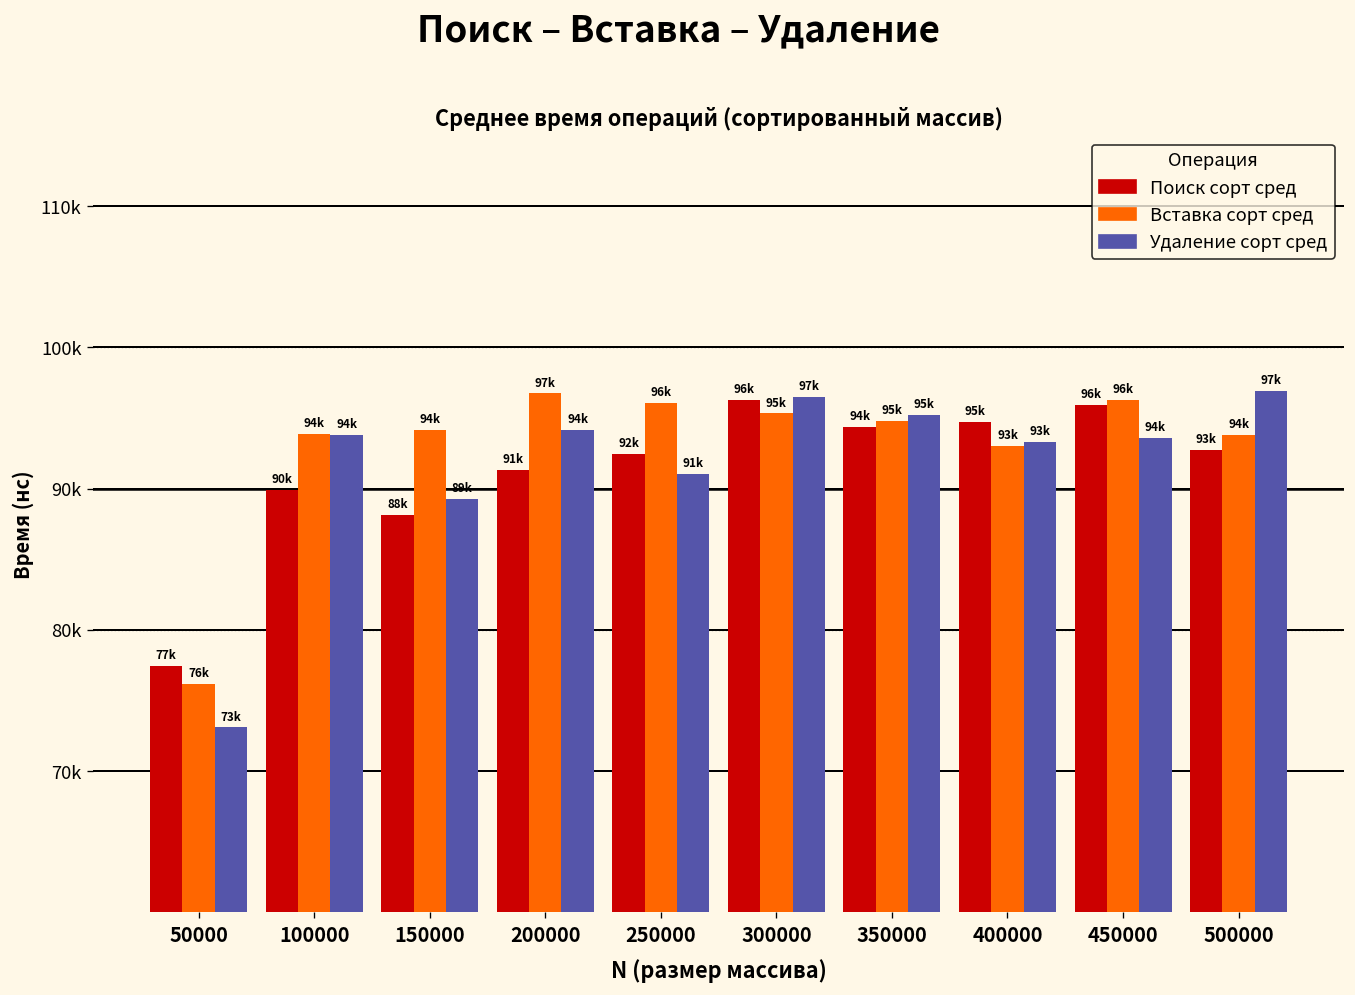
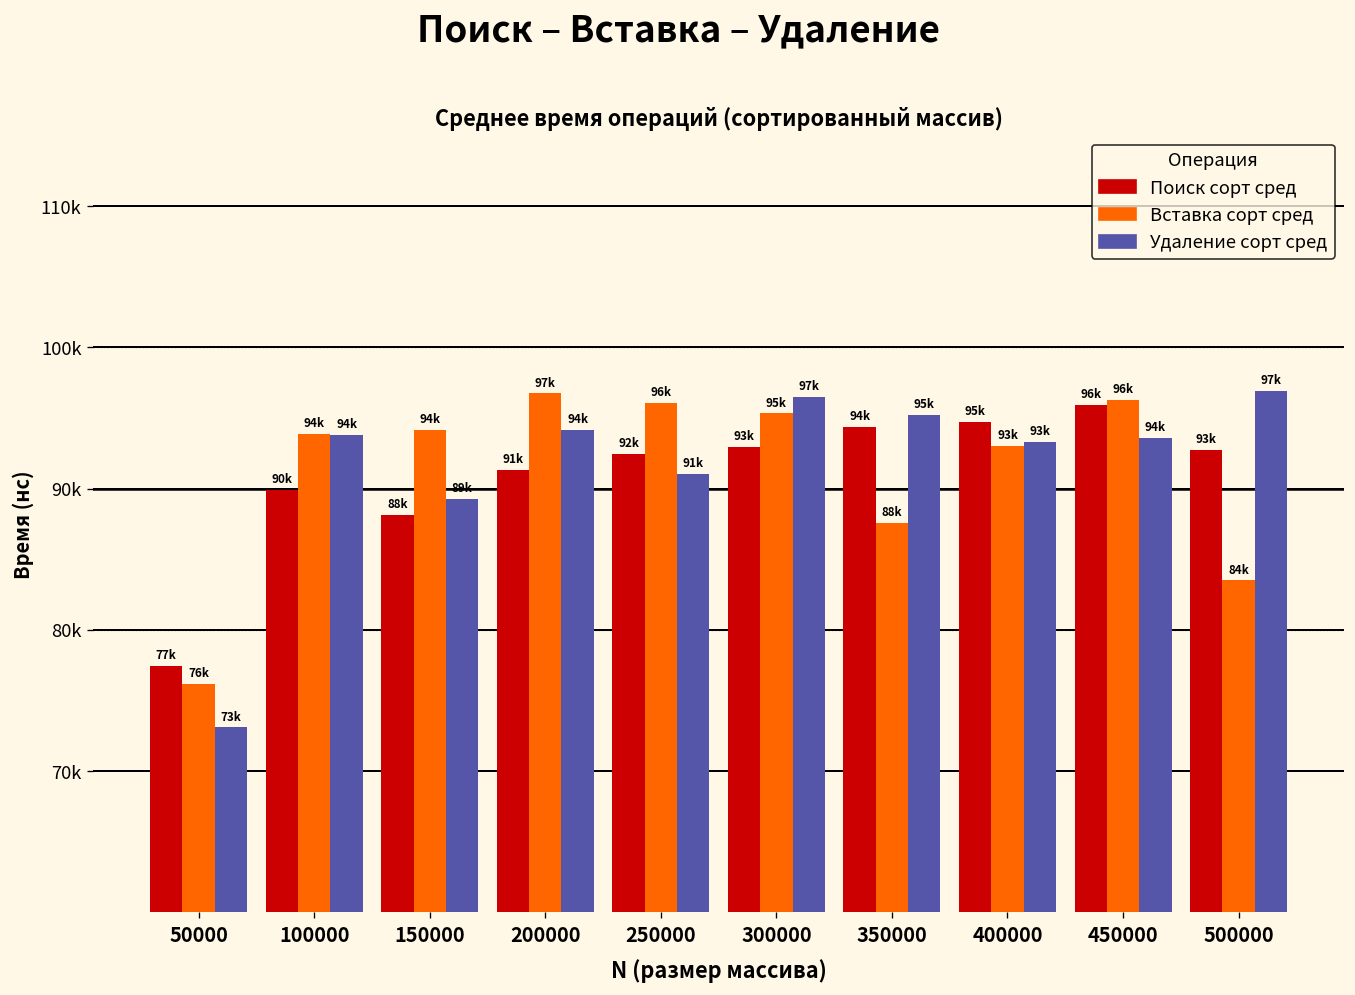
  {
    "Поиск сорт сред": {
      "50000": "77k",
      "100000": "90k",
      "150000": "88k",
      "200000": "91k",
      "250000": "92k",
-     "300000": "96k",
+     "300000": "93k",
      "350000": "94k",
      "400000": "95k",
      "450000": "96k",
      "500000": "93k"
    },
    "Вставка сорт сред": {
      "50000": "76k",
      "100000": "94k",
      "150000": "94k",
      "200000": "97k",
      "250000": "96k",
      "300000": "95k",
-     "350000": "95k",
+     "350000": "88k",
      "400000": "93k",
      "450000": "96k",
-     "500000": "94k"
+     "500000": "84k"
    },
    "Удаление сорт сред": {
      "50000": "73k",
      "100000": "94k",
      "150000": "89k",
      "200000": "94k",
      "250000": "91k",
      "300000": "97k",
      "350000": "95k",
      "400000": "93k",
      "450000": "94k",
      "500000": "97k"
    }
  }
